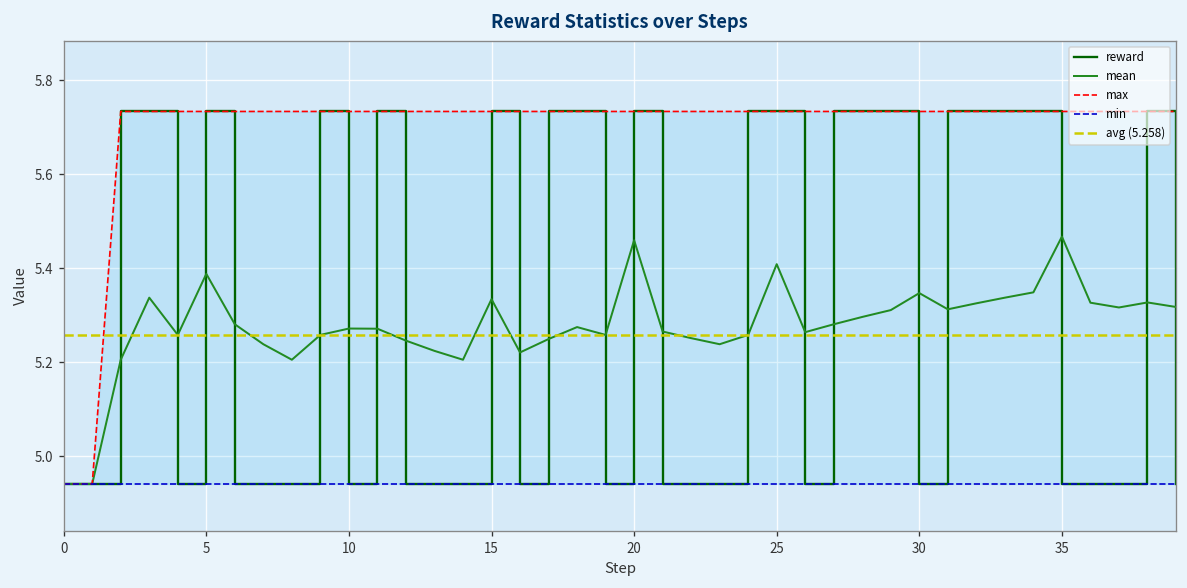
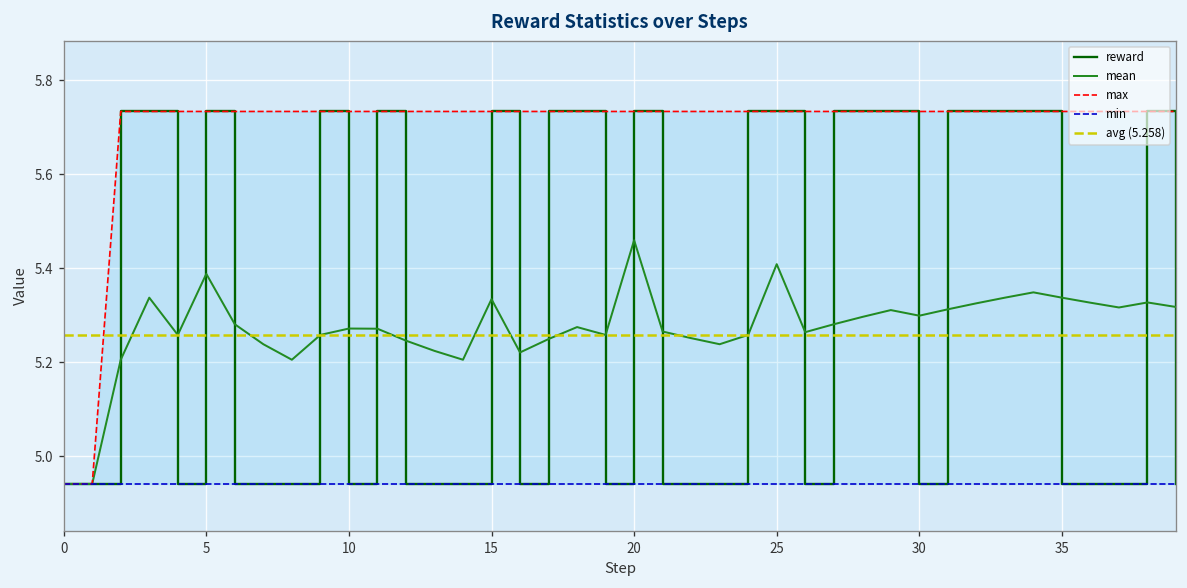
  {
    "mean": {
      "5": 5.39,
      "10": 5.27,
      "15": 5.33,
      "20": 5.46,
      "25": 5.41,
-     "30": 5.35,
-     "35": 5.47
+     "30": 5.30,
+     "35": 5.34
    },
    "max": {
      "10": 5.73,
      "30": 5.73,
      "35": 5.73
    },
    "min": {
      "5": 4.94,
      "15": 4.94,
      "20": 4.94,
      "25": 4.94
    }
  }
